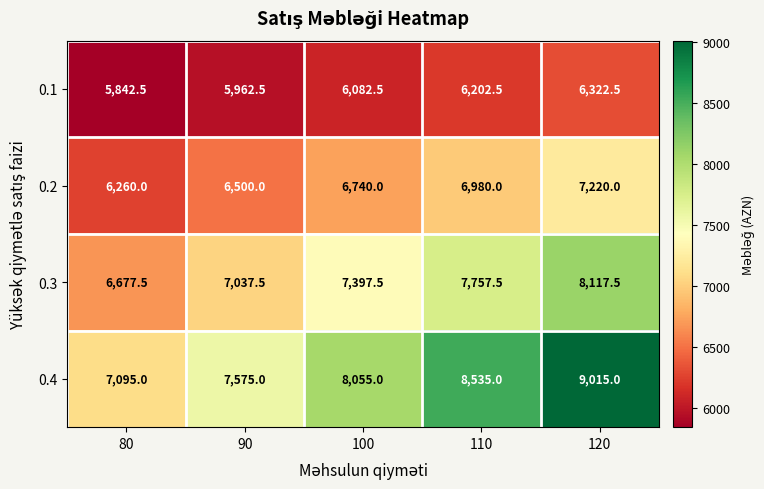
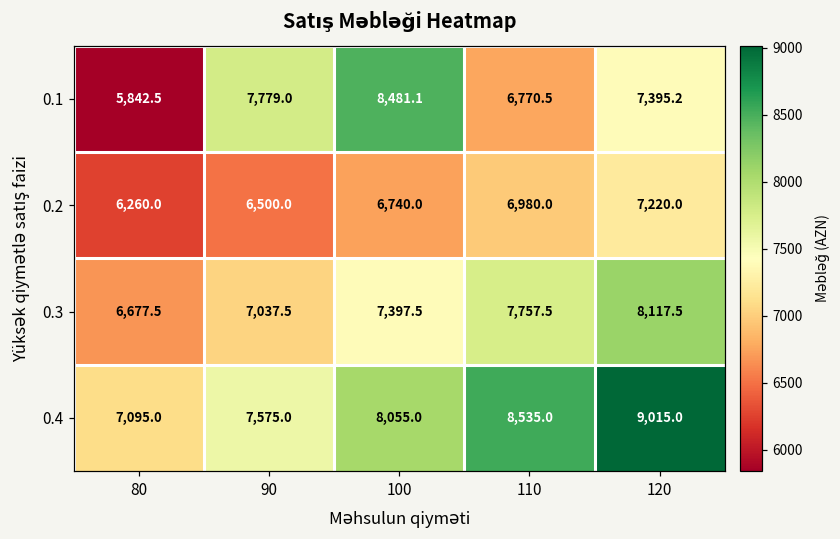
  {
    "0.1": {
      "80": "5,842.5",
-     "90": "5,962.5",
-     "100": "6,082.5",
-     "110": "6,202.5",
-     "120": "6,322.5"
+     "90": "7,779.0",
+     "100": "8,481.1",
+     "110": "6,770.5",
+     "120": "7,395.2"
    },
    "0.2": {
      "80": "6,260.0",
      "90": "6,500.0",
      "100": "6,740.0",
      "110": "6,980.0",
      "120": "7,220.0"
    },
    "0.3": {
      "80": "6,677.5",
      "90": "7,037.5",
      "100": "7,397.5",
      "110": "7,757.5",
      "120": "8,117.5"
    },
    "0.4": {
      "80": "7,095.0",
      "90": "7,575.0",
      "100": "8,055.0",
      "110": "8,535.0",
      "120": "9,015.0"
    }
  }
